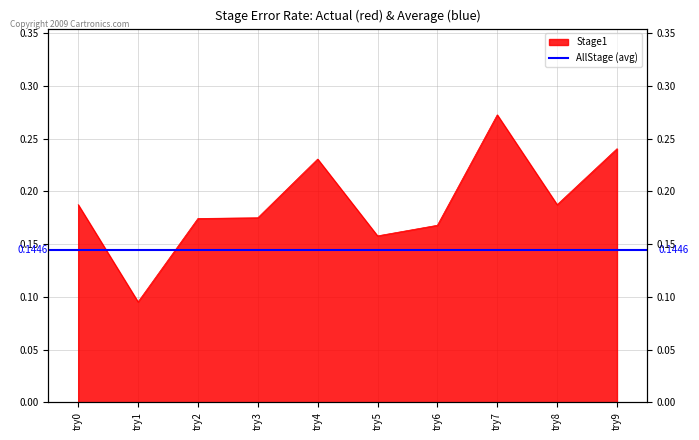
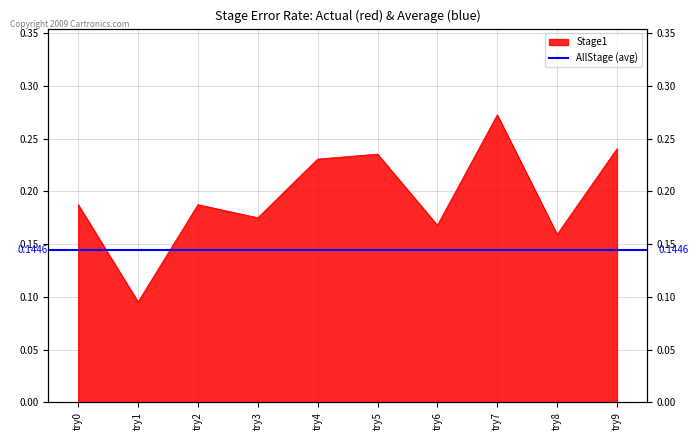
  {
    "try0": 0.188,
    "try1": 0.095,
-   "try2": 0.174,
+   "try2": 0.188,
    "try3": 0.175,
    "try4": 0.231,
-   "try5": 0.158,
+   "try5": 0.235,
    "try6": 0.168,
    "try7": 0.273,
-   "try8": 0.188,
+   "try8": 0.159,
    "try9": 0.241
  }
